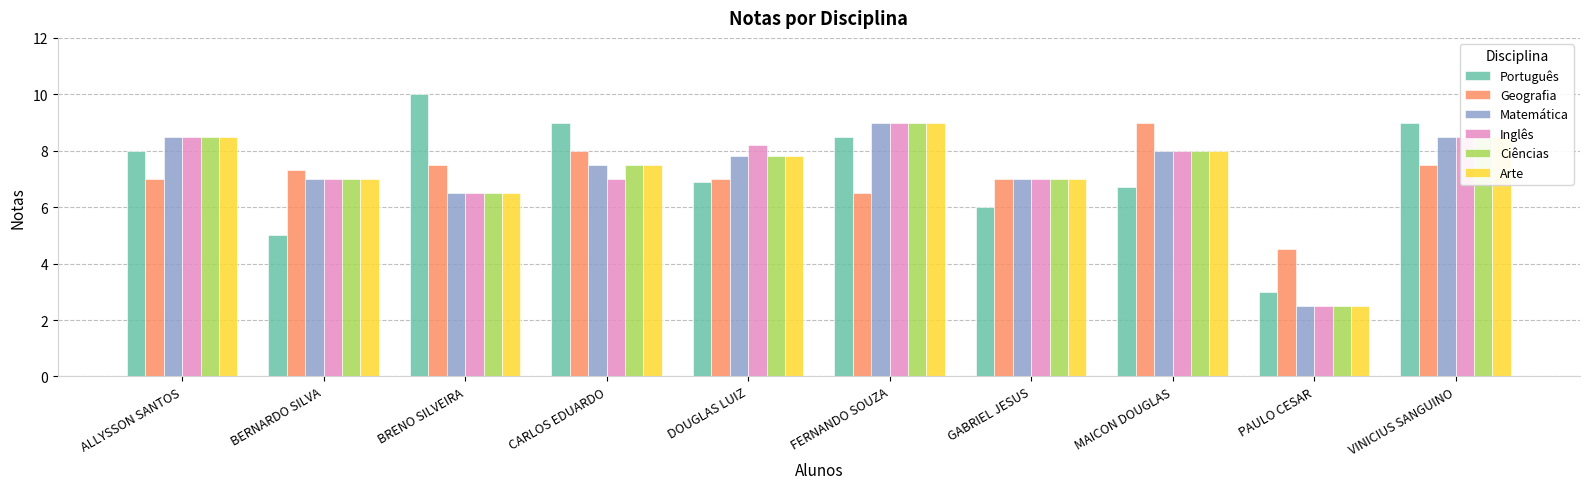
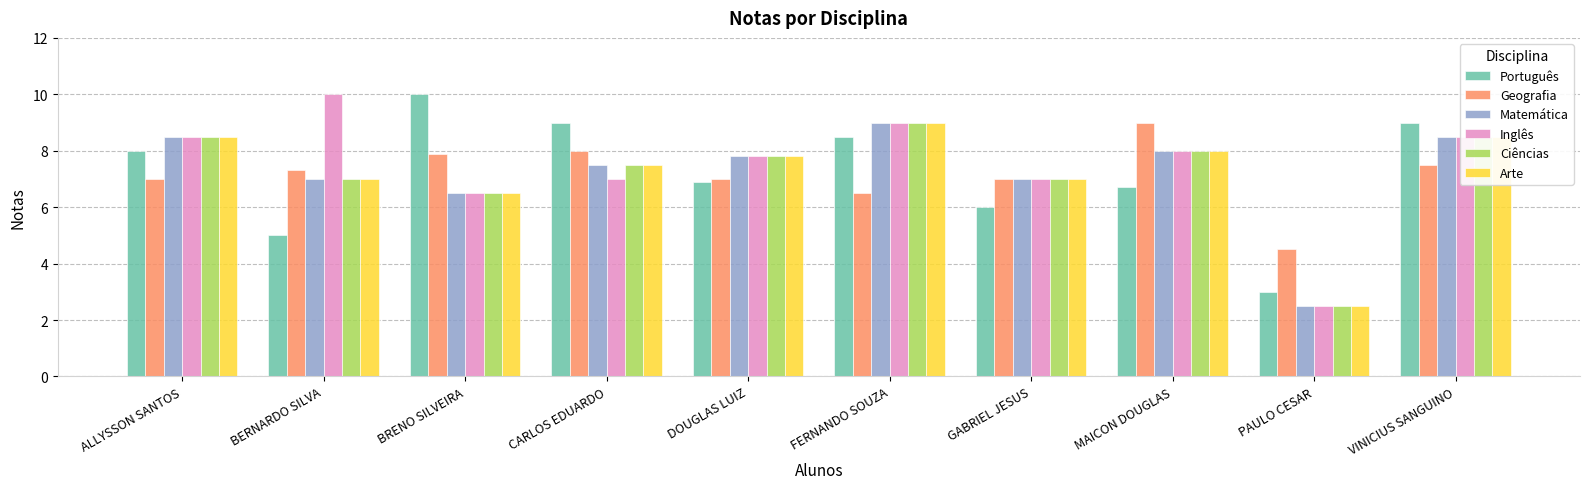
  {
    "Português": {
      "ALLYSSON SANTOS": 8.0,
      "BERNARDO SILVA": 5.0,
      "BRENO SILVEIRA": 10.0,
      "CARLOS EDUARDO": 9.0,
      "DOUGLAS LUIZ": 6.9,
      "FERNANDO SOUZA": 8.5,
      "GABRIEL JESUS": 6.0,
      "MAICON DOUGLAS": 6.7,
      "PAULO CESAR": 3.0,
      "VINICIUS SANGUINO": 9.0
    },
    "Geografia": {
      "ALLYSSON SANTOS": 7.0,
      "BERNARDO SILVA": 7.3,
-     "BRENO SILVEIRA": 7.5,
+     "BRENO SILVEIRA": 7.9,
      "CARLOS EDUARDO": 8.0,
      "DOUGLAS LUIZ": 7.0,
      "FERNANDO SOUZA": 6.5,
      "GABRIEL JESUS": 7.0,
      "MAICON DOUGLAS": 9.0,
      "PAULO CESAR": 4.5,
      "VINICIUS SANGUINO": 7.5
    },
    "Matemática": {
      "ALLYSSON SANTOS": 8.5,
      "BERNARDO SILVA": 7.0,
      "BRENO SILVEIRA": 6.5,
      "CARLOS EDUARDO": 7.5,
      "DOUGLAS LUIZ": 7.8,
      "FERNANDO SOUZA": 9.0,
      "GABRIEL JESUS": 7.0,
      "MAICON DOUGLAS": 8.0,
      "PAULO CESAR": 2.5,
      "VINICIUS SANGUINO": 8.5
    },
    "Inglês": {
      "ALLYSSON SANTOS": 8.5,
-     "BERNARDO SILVA": 7,
+     "BERNARDO SILVA": 10,
      "BRENO SILVEIRA": 6.5,
      "CARLOS EDUARDO": 7.0,
-     "DOUGLAS LUIZ": 8.2,
+     "DOUGLAS LUIZ": 7.8,
      "FERNANDO SOUZA": 9.0,
      "GABRIEL JESUS": 7.0,
      "MAICON DOUGLAS": 8.0,
      "PAULO CESAR": 2.5
    },
    "Ciências": {
      "ALLYSSON SANTOS": 8.5,
      "BERNARDO SILVA": 7.0,
      "BRENO SILVEIRA": 6.5,
      "CARLOS EDUARDO": 7.5,
      "DOUGLAS LUIZ": 7.8,
      "FERNANDO SOUZA": 9.0,
      "GABRIEL JESUS": 7.0,
      "MAICON DOUGLAS": 8.0,
      "PAULO CESAR": 2.5
    },
    "Arte": {
      "ALLYSSON SANTOS": 8.5,
      "BERNARDO SILVA": 7.0,
      "BRENO SILVEIRA": 6.5,
      "CARLOS EDUARDO": 7.5,
      "DOUGLAS LUIZ": 7.8,
      "FERNANDO SOUZA": 9.0,
      "GABRIEL JESUS": 7.0,
      "MAICON DOUGLAS": 8.0,
      "PAULO CESAR": 2.5
    }
  }
